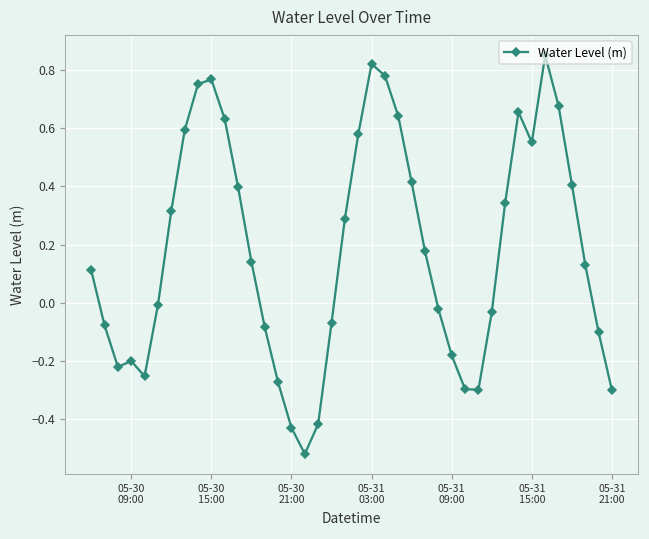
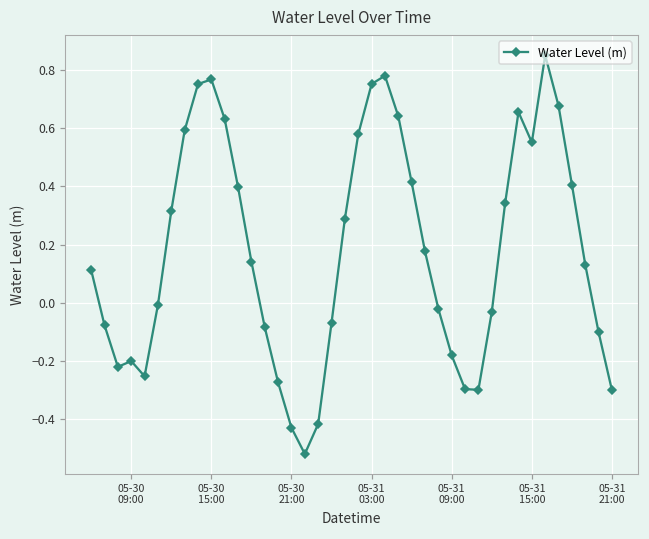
  {
    "05-30 09:00": -0.20,
    "05-30 15:00": 0.77,
    "05-30 21:00": -0.43,
-   "05-31 03:00": 0.82,
+   "05-31 03:00": 0.75,
    "05-31 09:00": -0.18,
    "05-31 15:00": 0.55,
    "05-31 21:00": -0.30
  }
